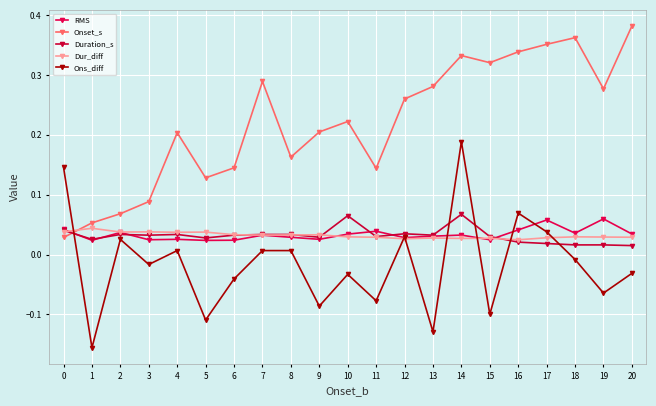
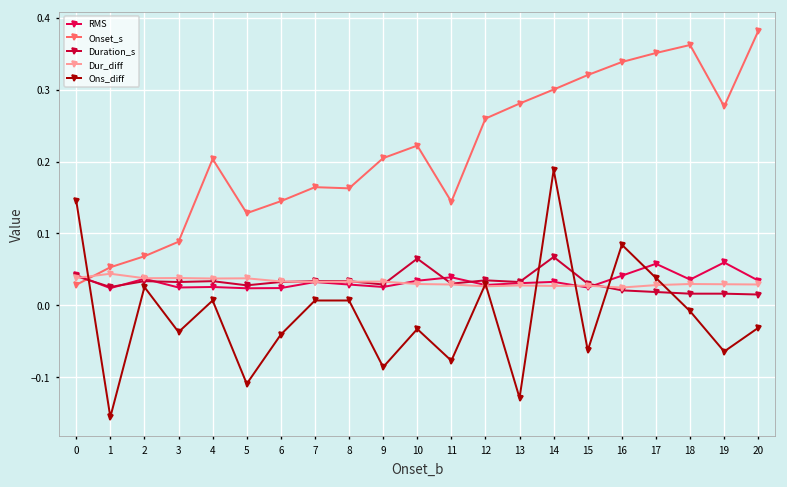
  {
    "Onset_s": {
      "0": 0.03,
      "1": 0.05,
      "2": 0.07,
      "3": 0.09,
      "4": 0.20,
      "5": 0.13,
      "6": 0.14,
-     "7": 0.29,
+     "7": 0.16,
      "8": 0.16,
      "9": 0.20,
      "10": 0.22,
      "11": 0.14,
      "12": 0.26,
      "13": 0.28,
-     "14": 0.33,
+     "14": 0.30,
      "15": 0.32,
      "16": 0.34,
      "17": 0.35,
      "18": 0.36,
      "19": 0.28,
      "20": 0.38
    },
    "Dur_diff": {
      "1": 0.04,
      "3": 0.04,
      "5": 0.04,
      "10": 0.03,
      "14": 0.03,
      "17": 0.03,
      "18": 0.03,
      "19": 0.03,
      "20": 0.03
    },
    "Ons_diff": {
      "0": 0.15,
      "1": -0.16,
      "2": 0.03,
-     "3": -0.02,
+     "3": -0.04,
      "4": 0.01,
      "5": -0.11,
      "6": -0.04,
      "7": 0.01,
      "8": 0.01,
      "9": -0.09,
      "10": -0.03,
      "11": -0.08,
      "13": -0.13,
      "14": 0.19,
-     "15": -0.10,
-     "16": 0.07,
+     "15": -0.06,
+     "16": 0.08,
      "17": 0.04,
      "18": -0.01,
      "19": -0.06,
      "20": -0.03
    }
  }
